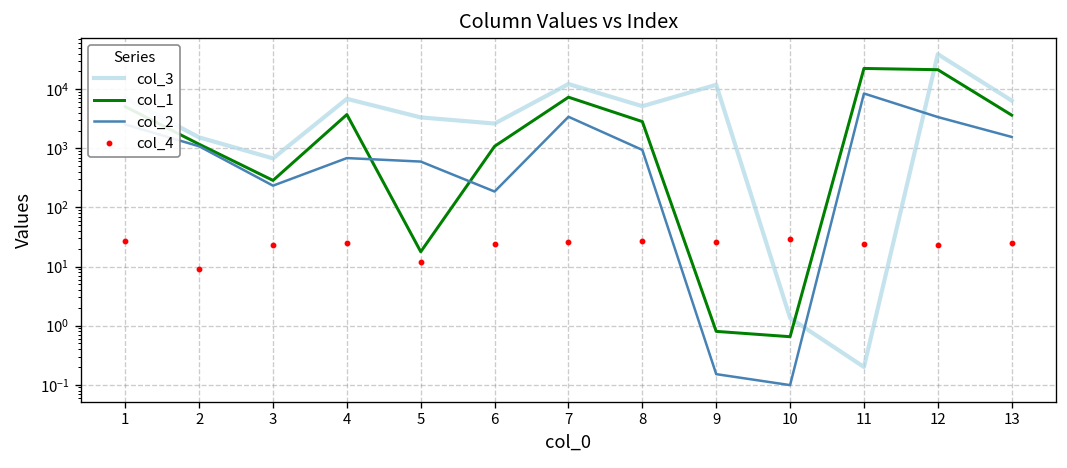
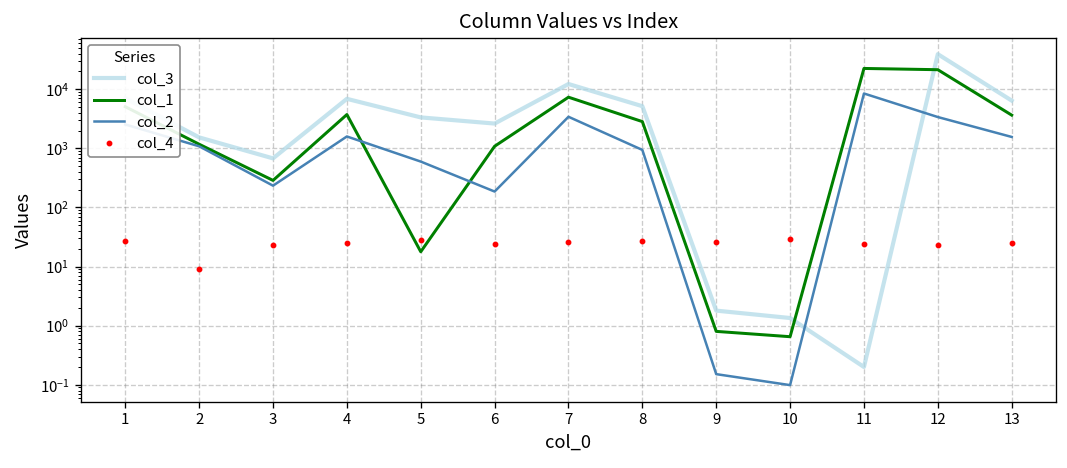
  {
    "col_3": {
      "2": 1500,
      "3": 700,
      "4": 7000,
      "5": 3000,
      "6": 3000,
      "7": 12000,
      "8": 5000,
-     "9": 12000,
+     "9": 1.8,
      "10": 1.3,
      "11": 0.2,
      "12": 40000,
      "13": 6000
    },
    "col_1": {
      "3": 300,
      "4": 4000,
      "5": 18,
      "6": 1100,
      "7": 7000,
      "8": 3000,
      "9": 0.8,
      "10": 0.7,
      "11": 20000,
      "12": 20000,
      "13": 4000
    },
    "col_2": {
      "3": 200,
-     "4": 700,
+     "4": 1600,
      "5": 600,
      "6": 190,
      "7": 3000,
      "8": 900,
      "9": 0.15,
      "10": 0.10,
      "11": 8000,
      "12": 3000,
      "13": 1600
    },
    "col_4": {
      "1": 30,
      "2": 9,
      "3": 20,
      "4": 30,
-     "5": 12,
+     "5": 30,
      "6": 20,
      "7": 30,
      "8": 30,
      "9": 30,
      "10": 30,
      "11": 20,
      "12": 20,
      "13": 30
    }
  }
